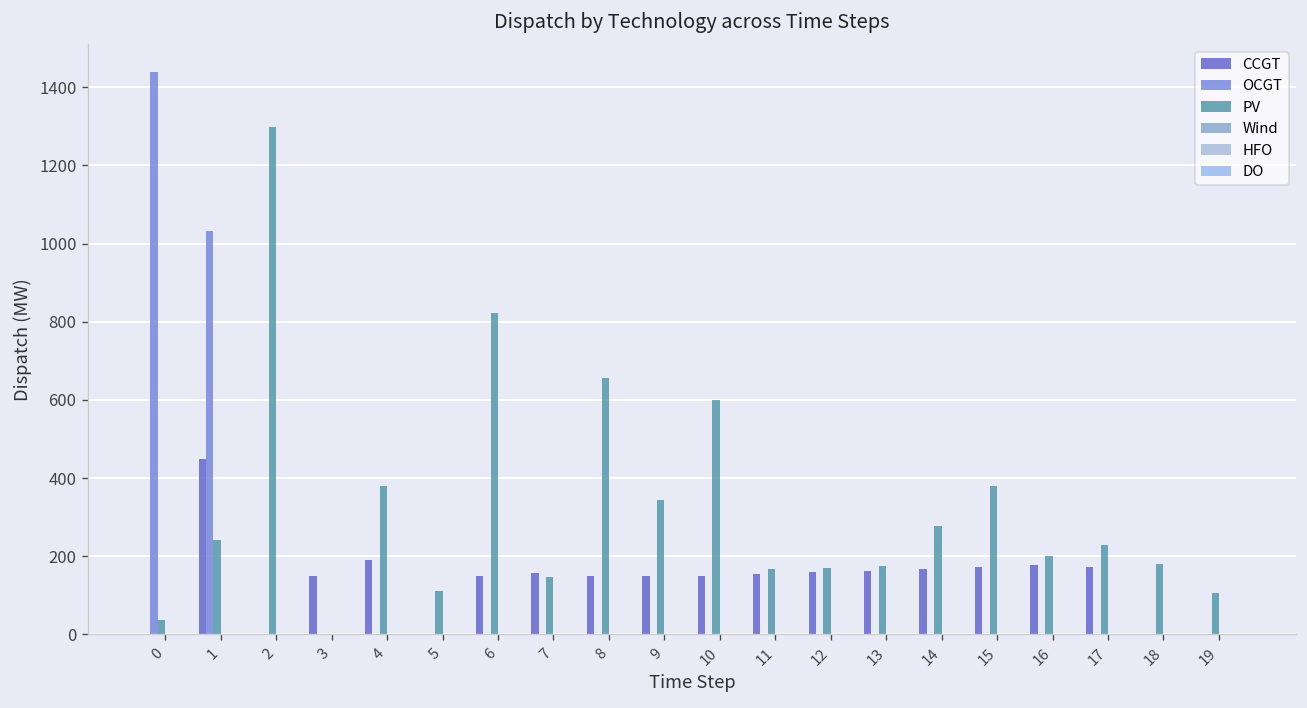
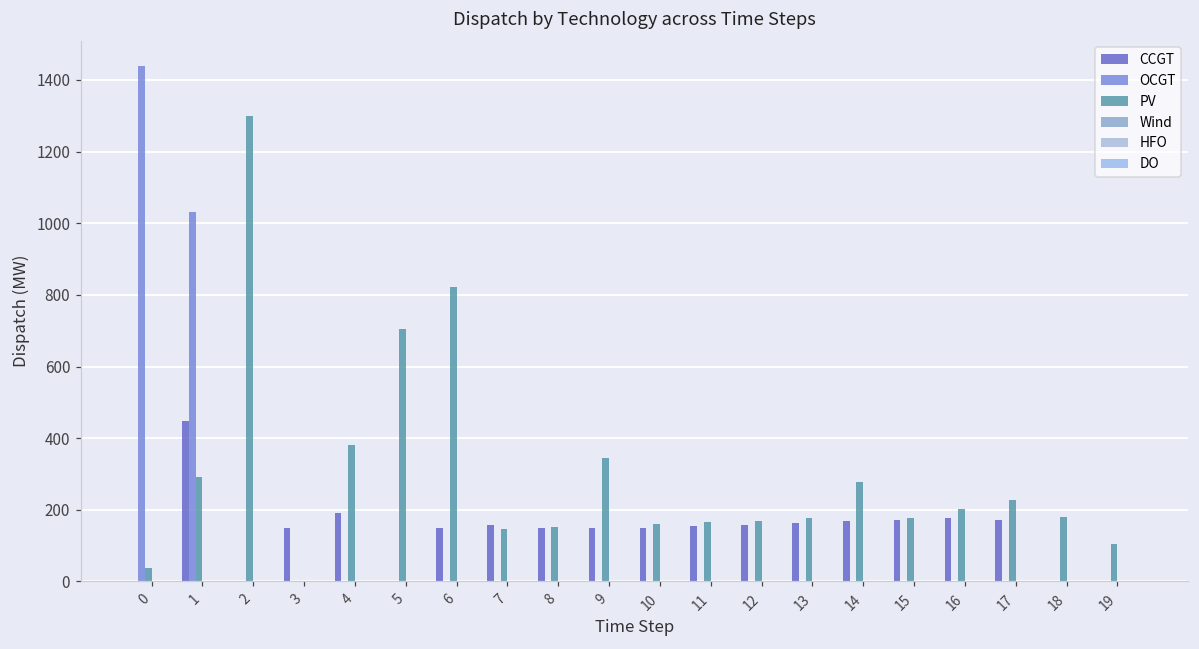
  {
    "PV": {
      "0": 40,
-     "1": 240,
+     "1": 290,
      "2": 1300,
      "3": 0,
      "4": 380,
-     "5": 110,
+     "5": 710,
      "6": 820,
      "7": 150,
-     "8": 660,
+     "8": 150,
      "9": 350,
-     "10": 600,
+     "10": 160,
      "11": 170,
      "12": 170,
      "13": 180,
      "14": 280,
-     "15": 380,
+     "15": 180,
      "16": 200,
      "17": 230,
      "18": 180,
      "19": 110
    }
  }
